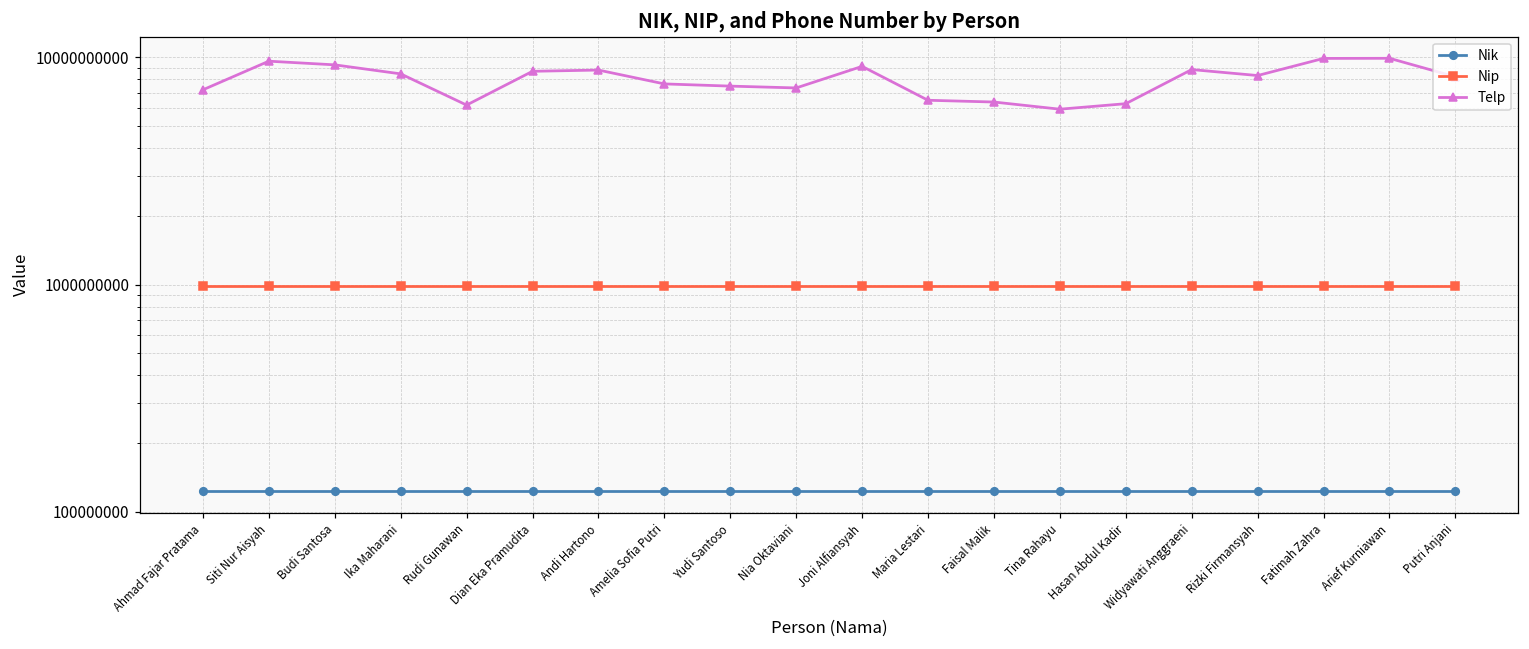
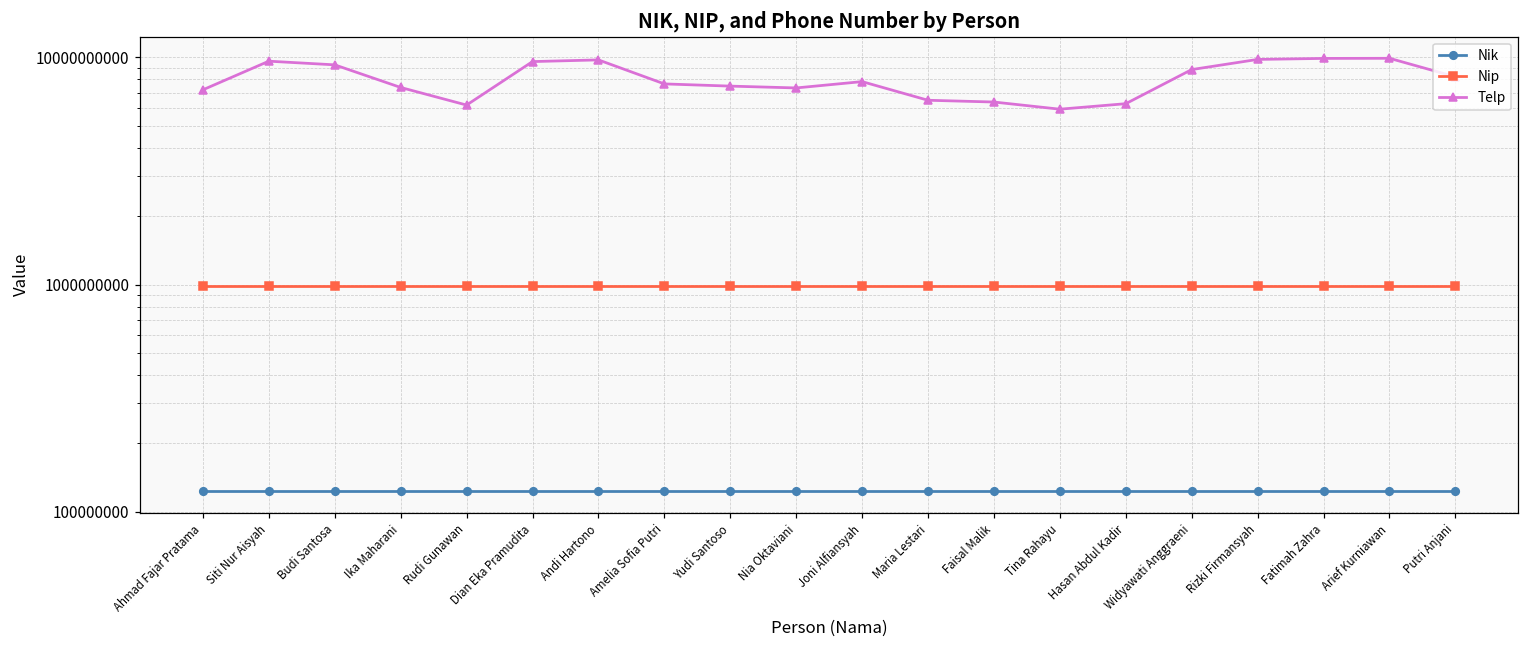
  {
    "Nik": {
      "Ahmad Fajar Pratama": 120000000,
      "Siti Nur Aisyah": 120000000,
      "Budi Santosa": 120000000,
      "Ika Maharani": 120000000,
      "Rudi Gunawan": 120000000,
      "Dian Eka Pramudita": 120000000,
      "Andi Hartono": 120000000,
      "Amelia Sofia Putri": 120000000,
      "Yudi Santoso": 120000000,
      "Nia Oktaviani": 120000000,
      "Joni Alfiansyah": 120000000,
      "Maria Lestari": 120000000,
      "Faisal Malik": 120000000,
      "Tina Rahayu": 120000000,
      "Hasan Abdul Kadir": 120000000,
      "Widyawati Anggraeni": 120000000,
      "Rizki Firmansyah": 120000000,
      "Fatimah Zahra": 120000000,
      "Arief Kurniawan": 120000000,
      "Putri Anjani": 120000000
    },
    "Nip": {
      "Ahmad Fajar Pratama": 1000000000,
      "Siti Nur Aisyah": 1000000000,
      "Budi Santosa": 1000000000,
      "Ika Maharani": 1000000000,
      "Rudi Gunawan": 1000000000,
      "Dian Eka Pramudita": 1000000000,
      "Andi Hartono": 1000000000,
      "Amelia Sofia Putri": 1000000000,
      "Yudi Santoso": 1000000000,
      "Nia Oktaviani": 1000000000,
      "Joni Alfiansyah": 1000000000,
      "Maria Lestari": 1000000000,
      "Faisal Malik": 1000000000,
      "Tina Rahayu": 1000000000,
      "Hasan Abdul Kadir": 1000000000,
      "Widyawati Anggraeni": 1000000000,
      "Rizki Firmansyah": 1000000000,
      "Fatimah Zahra": 1000000000,
      "Arief Kurniawan": 1000000000,
      "Putri Anjani": 1000000000
    },
    "Telp": {
      "Ahmad Fajar Pratama": 7200000000,
      "Siti Nur Aisyah": 10000000000,
      "Budi Santosa": 9000000000,
-     "Ika Maharani": 8500000000,
+     "Ika Maharani": 7400000000,
      "Rudi Gunawan": 6200000000,
-     "Dian Eka Pramudita": 8700000000,
-     "Andi Hartono": 8800000000,
+     "Dian Eka Pramudita": 10000000000,
+     "Andi Hartono": 10000000000,
      "Amelia Sofia Putri": 7600000000,
      "Yudi Santoso": 7500000000,
      "Nia Oktaviani": 7300000000,
-     "Joni Alfiansyah": 9000000000,
+     "Joni Alfiansyah": 7800000000,
      "Maria Lestari": 6500000000,
      "Faisal Malik": 6400000000,
      "Tina Rahayu": 5900000000,
      "Hasan Abdul Kadir": 6300000000,
      "Widyawati Anggraeni": 8800000000,
-     "Rizki Firmansyah": 8300000000,
+     "Rizki Firmansyah": 10000000000,
      "Fatimah Zahra": 10000000000,
      "Arief Kurniawan": 10000000000
    }
  }
